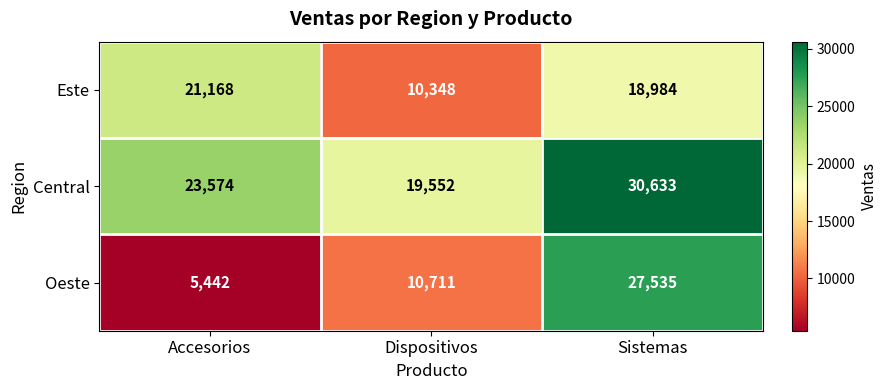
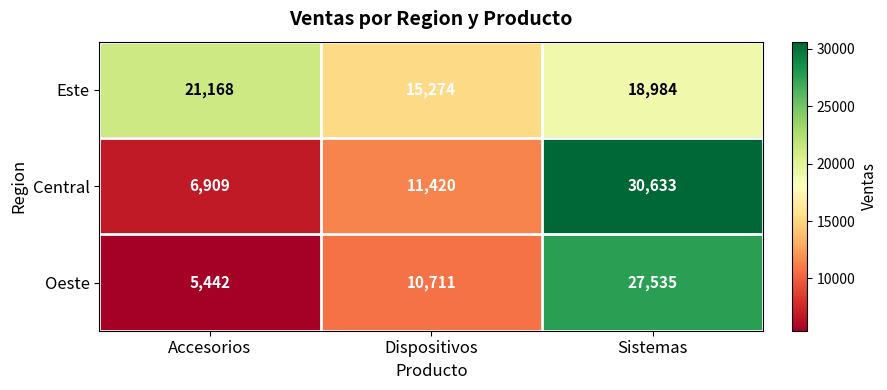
  {
    "Este": {
      "Accesorios": "21,168",
-     "Dispositivos": "10,348",
+     "Dispositivos": "15,274",
      "Sistemas": "18,984"
    },
    "Central": {
-     "Accesorios": "23,574",
-     "Dispositivos": "19,552",
+     "Accesorios": "6,909",
+     "Dispositivos": "11,420",
      "Sistemas": "30,633"
    },
    "Oeste": {
      "Accesorios": "5,442",
      "Dispositivos": "10,711",
      "Sistemas": "27,535"
    }
  }
